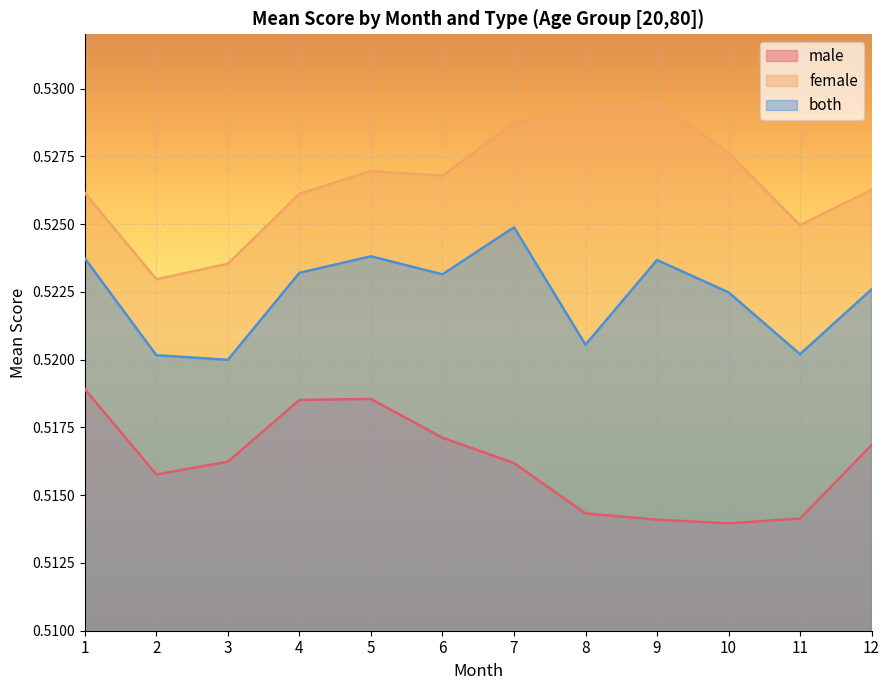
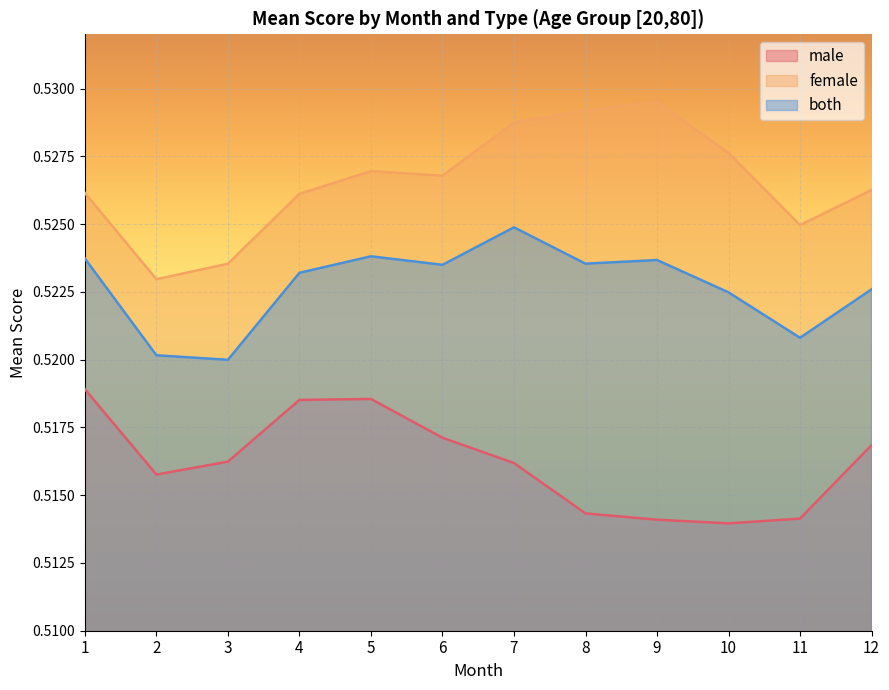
  {
    "both": {
      "1": 0.5237,
      "2": 0.5202,
      "3": 0.5200,
      "4": 0.5232,
      "5": 0.5238,
-     "6": 0.5231,
+     "6": 0.5235,
      "7": 0.5249,
-     "8": 0.5205,
+     "8": 0.5235,
      "9": 0.5237,
      "10": 0.5225,
-     "11": 0.5202,
+     "11": 0.5208,
      "12": 0.5226
    }
  }
